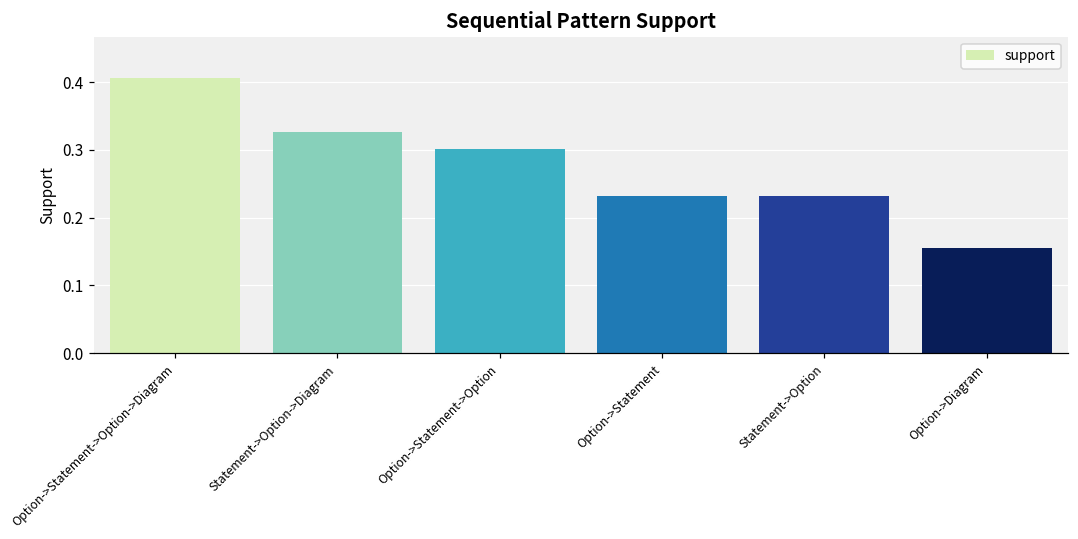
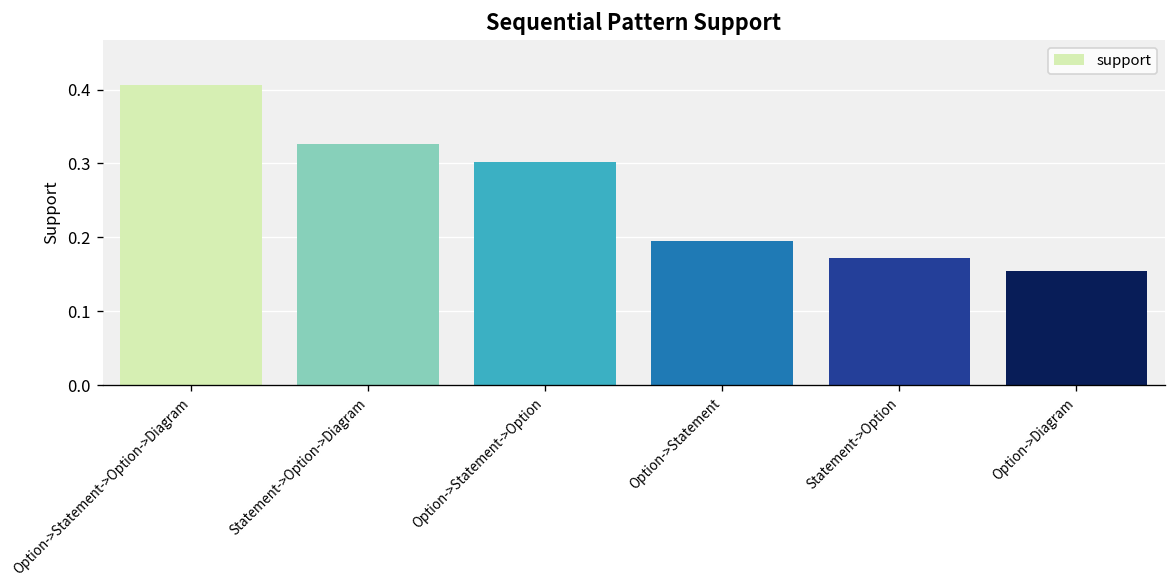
  {
    "Option->Statement->Option->Diagram": 0.41,
    "Statement->Option->Diagram": 0.33,
    "Option->Statement->Option": 0.30,
-   "Option->Statement": 0.23,
-   "Statement->Option": 0.23,
+   "Option->Statement": 0.19,
+   "Statement->Option": 0.17,
    "Option->Diagram": 0.15
  }
